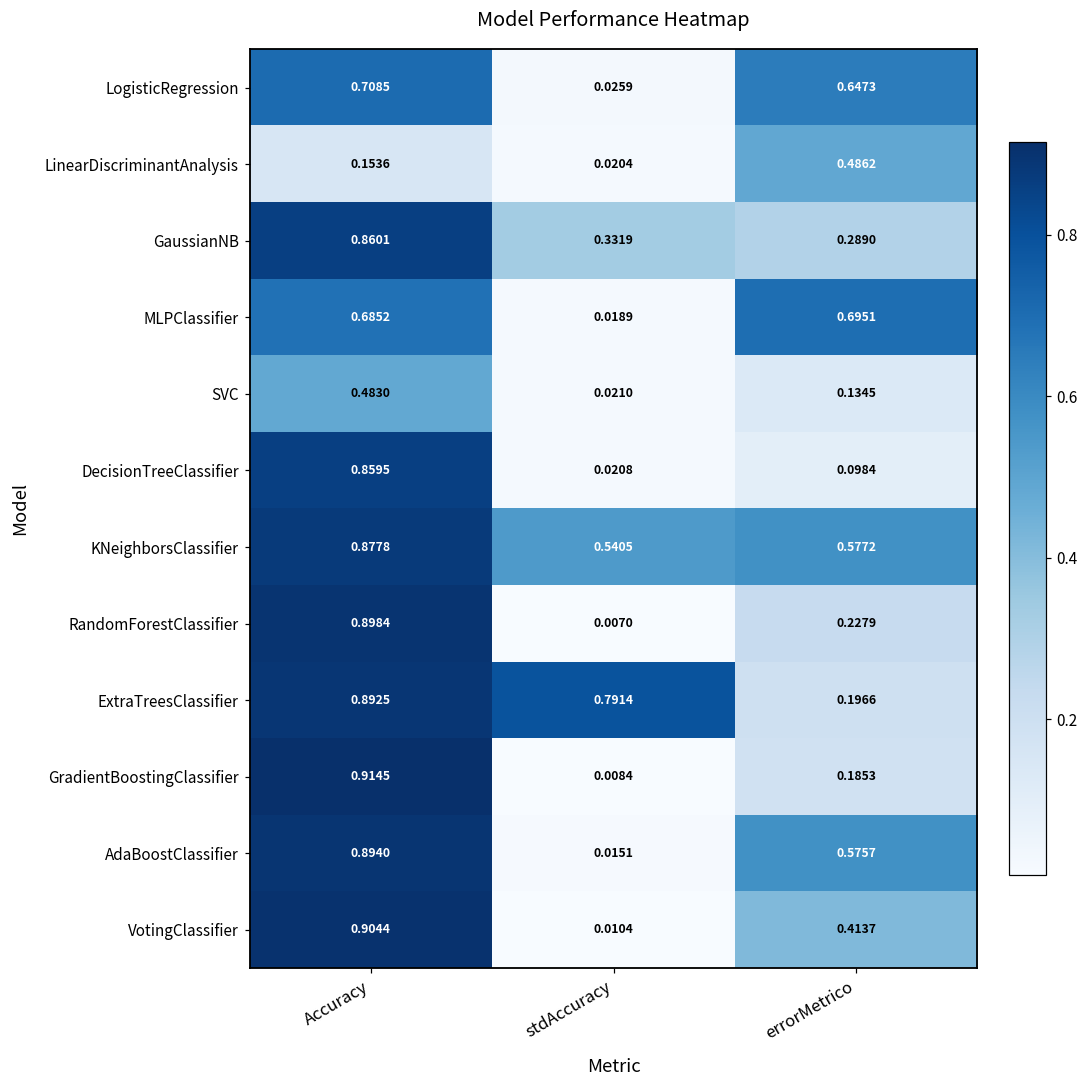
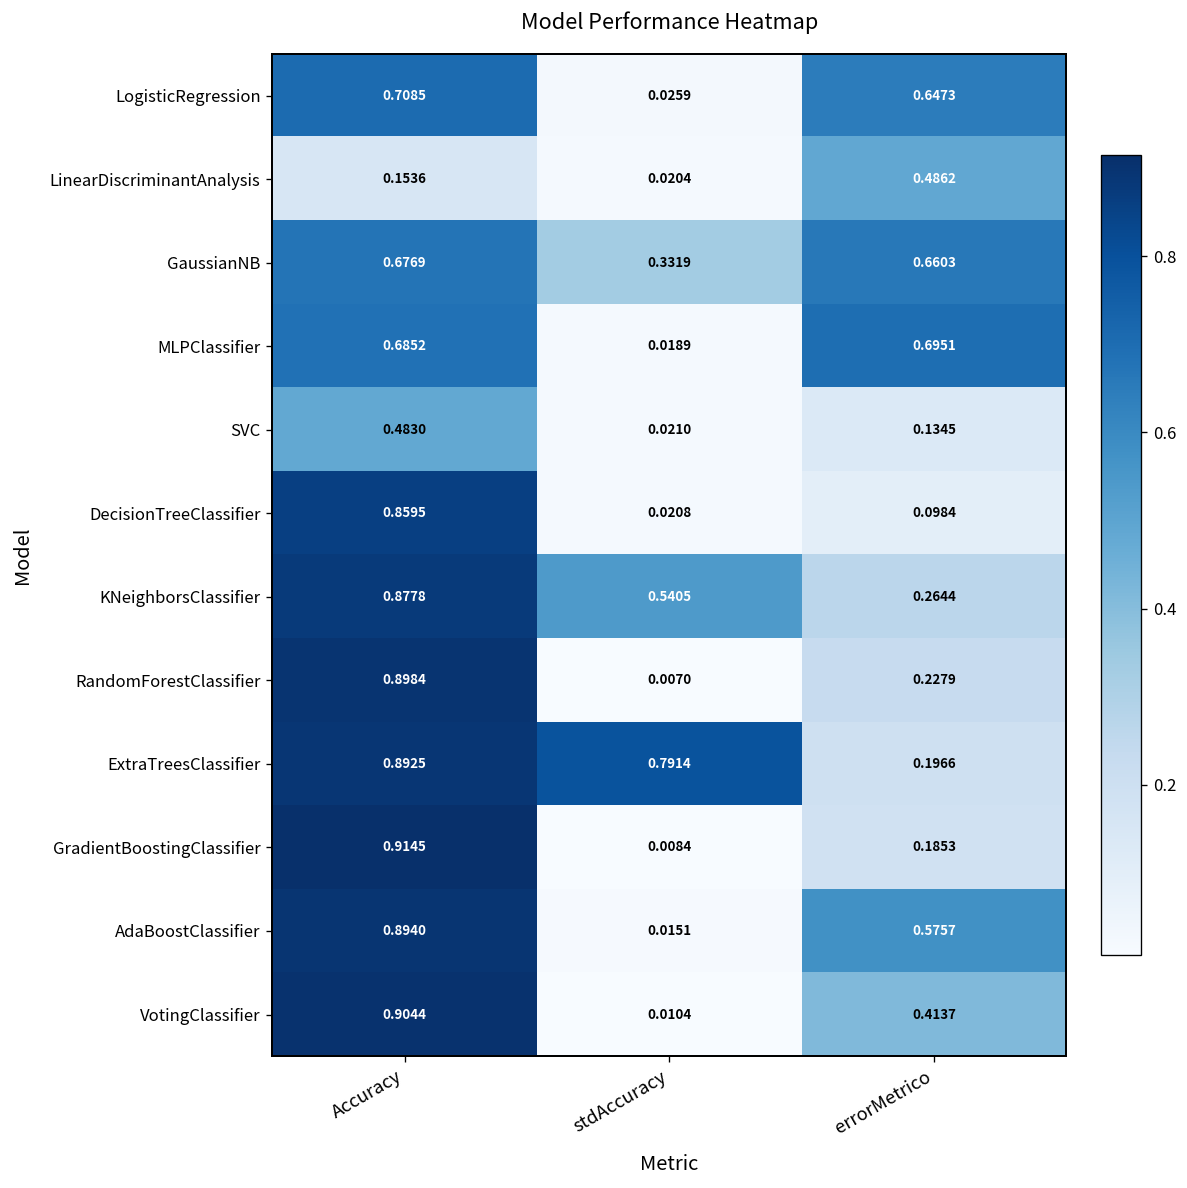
  {
    "LogisticRegression": {
      "Accuracy": 0.7085,
      "stdAccuracy": 0.0259,
      "errorMetrico": 0.6473
    },
    "LinearDiscriminantAnalysis": {
      "Accuracy": 0.1536,
      "stdAccuracy": 0.0204,
      "errorMetrico": 0.4862
    },
    "GaussianNB": {
-     "Accuracy": 0.8601,
+     "Accuracy": 0.6769,
      "stdAccuracy": 0.3319,
-     "errorMetrico": 0.2890
+     "errorMetrico": 0.6603
    },
    "MLPClassifier": {
      "Accuracy": 0.6852,
      "stdAccuracy": 0.0189,
      "errorMetrico": 0.6951
    },
    "SVC": {
      "Accuracy": 0.4830,
      "stdAccuracy": 0.0210,
      "errorMetrico": 0.1345
    },
    "DecisionTreeClassifier": {
      "Accuracy": 0.8595,
      "stdAccuracy": 0.0208,
      "errorMetrico": 0.0984
    },
    "KNeighborsClassifier": {
      "Accuracy": 0.8778,
      "stdAccuracy": 0.5405,
-     "errorMetrico": 0.5772
+     "errorMetrico": 0.2644
    },
    "RandomForestClassifier": {
      "Accuracy": 0.8984,
      "stdAccuracy": 0.0070,
      "errorMetrico": 0.2279
    },
    "ExtraTreesClassifier": {
      "Accuracy": 0.8925,
      "stdAccuracy": 0.7914,
      "errorMetrico": 0.1966
    },
    "GradientBoostingClassifier": {
      "Accuracy": 0.9145,
      "stdAccuracy": 0.0084,
      "errorMetrico": 0.1853
    },
    "AdaBoostClassifier": {
      "Accuracy": 0.8940,
      "stdAccuracy": 0.0151,
      "errorMetrico": 0.5757
    },
    "VotingClassifier": {
      "Accuracy": 0.9044,
      "stdAccuracy": 0.0104,
      "errorMetrico": 0.4137
    }
  }
